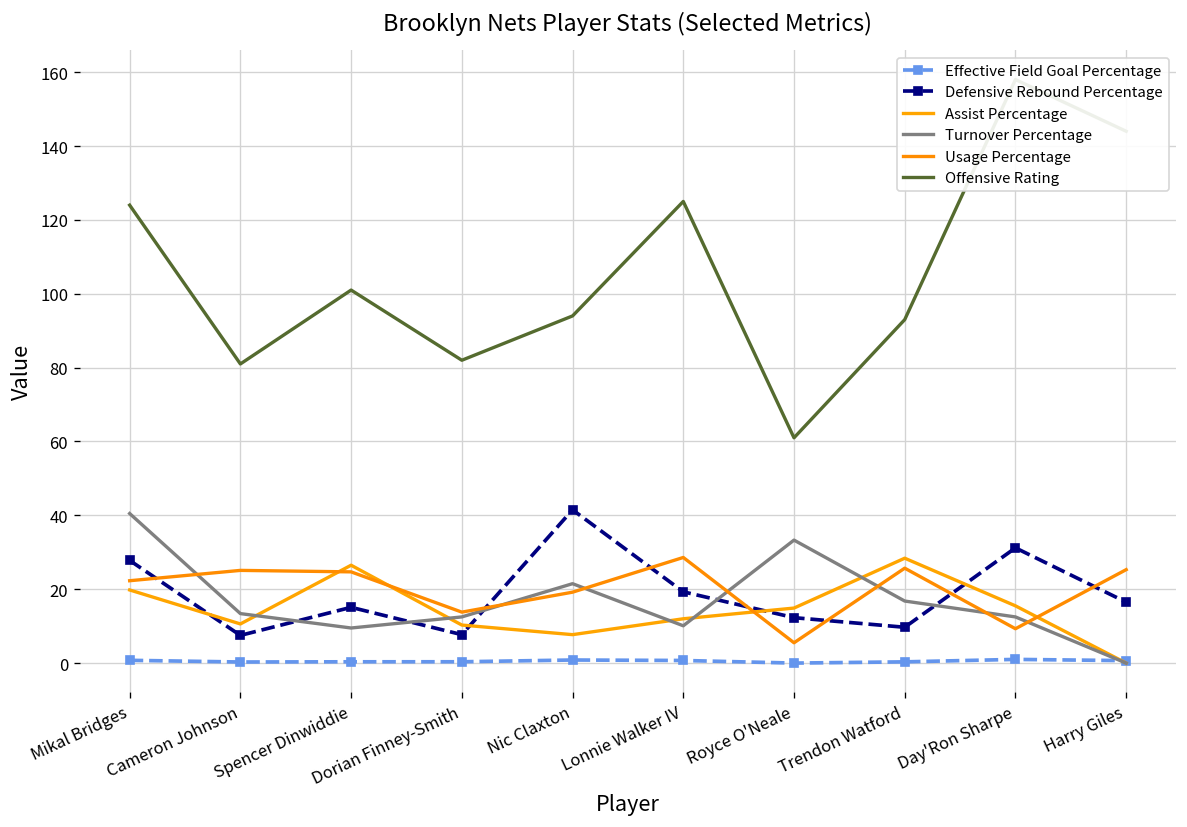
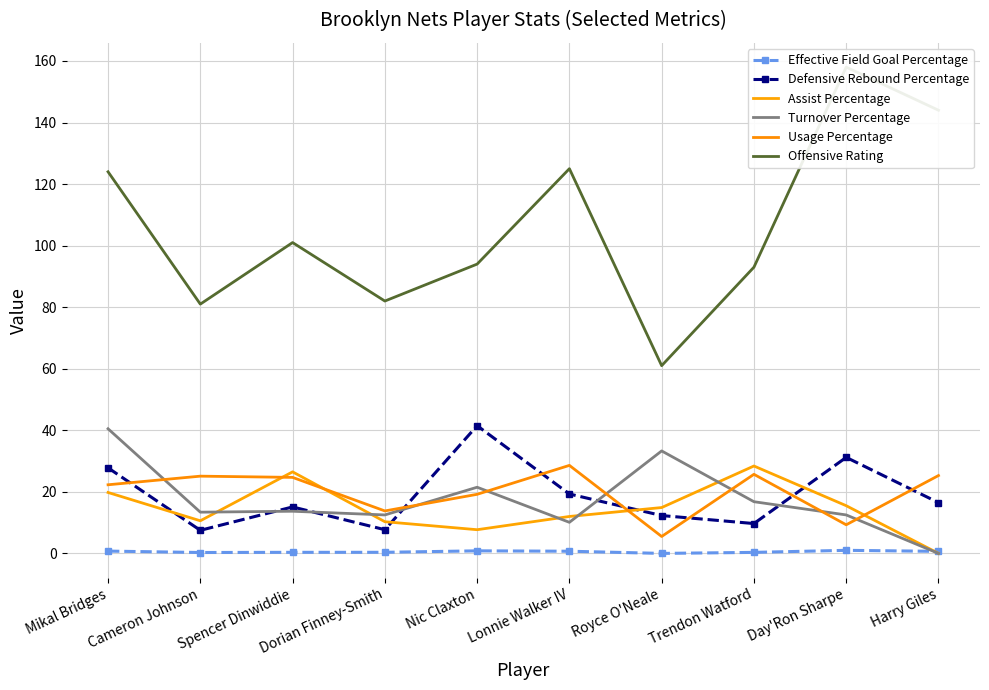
  {
    "Effective Field Goal Percentage": {
      "Mikal Bridges": 1,
      "Cameron Johnson": 0,
      "Spencer Dinwiddie": 0,
      "Dorian Finney-Smith": 0,
      "Nic Claxton": 1,
      "Lonnie Walker IV": 1,
      "Royce O'Neale": 0,
      "Trendon Watford": 0,
      "Day'Ron Sharpe": 1
    },
    "Defensive Rebound Percentage": {
      "Mikal Bridges": 28,
      "Cameron Johnson": 8,
      "Spencer Dinwiddie": 15,
      "Dorian Finney-Smith": 8,
      "Nic Claxton": 42,
      "Lonnie Walker IV": 19,
      "Royce O'Neale": 12,
      "Trendon Watford": 10,
      "Day'Ron Sharpe": 31,
      "Harry Giles": 17
    },
    "Turnover Percentage": {
      "Mikal Bridges": 41,
      "Cameron Johnson": 13,
-     "Spencer Dinwiddie": 10,
+     "Spencer Dinwiddie": 14,
      "Dorian Finney-Smith": 13,
      "Nic Claxton": 22,
      "Lonnie Walker IV": 10,
      "Royce O'Neale": 33,
      "Trendon Watford": 17,
      "Day'Ron Sharpe": 13
    },
    "Offensive Rating": {
      "Mikal Bridges": 124,
      "Cameron Johnson": 81,
      "Spencer Dinwiddie": 101,
      "Dorian Finney-Smith": 82,
      "Nic Claxton": 94,
      "Lonnie Walker IV": 125,
      "Royce O'Neale": 61,
      "Trendon Watford": 93
    }
  }
